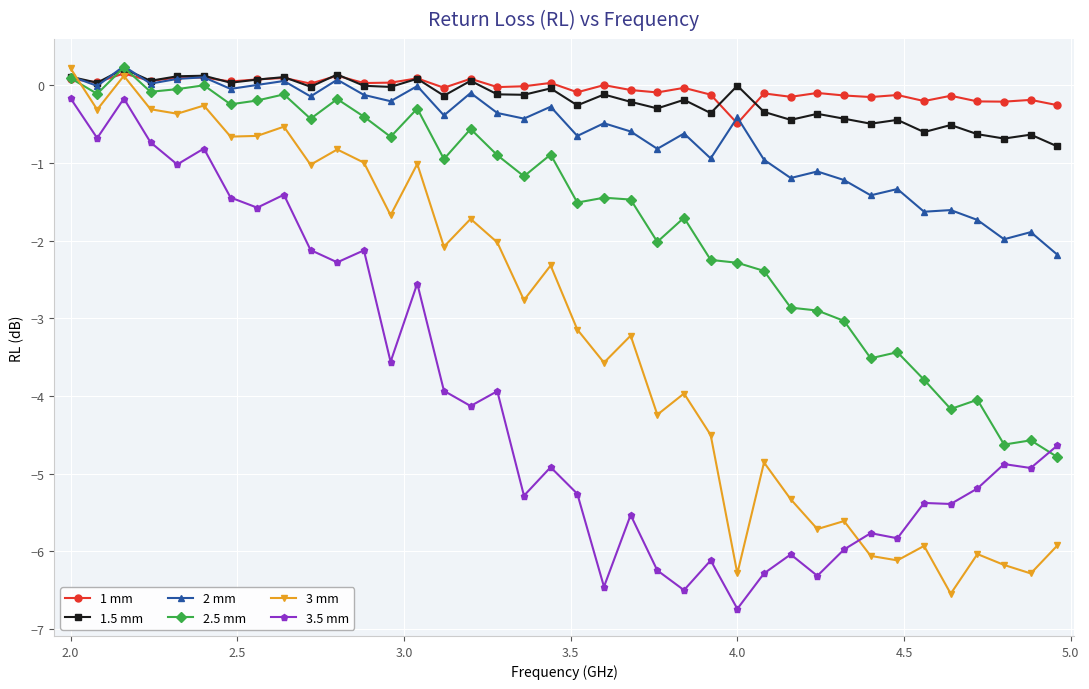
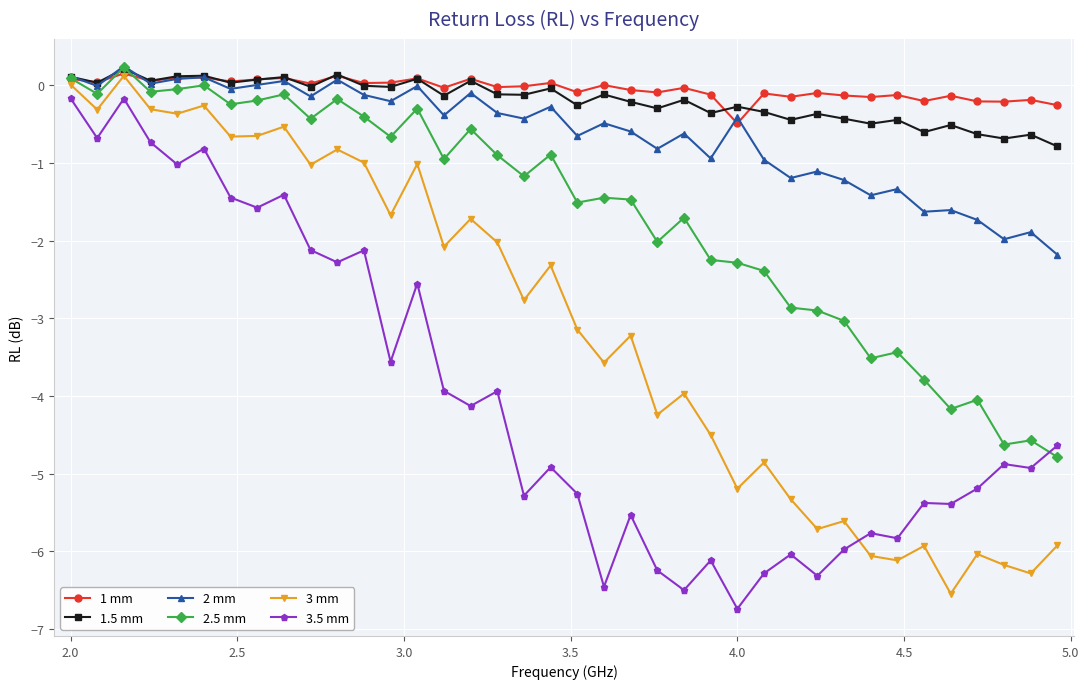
  {
    "1 mm": {
      "4.0": -0.5
    },
    "1.5 mm": {
-     "4.0": 0.0
+     "4.0": -0.3
    },
    "2 mm": {
      "4.0": -0.4
    },
    "2.5 mm": {
      "4.0": -2.3
    },
    "3 mm": {
-     "2.0": 0.2,
-     "4.0": -6.3
+     "2.0": 0.0,
+     "4.0": -5.2
    },
    "3.5 mm": {
      "2.0": -0.2,
      "4.0": -6.7
    }
  }
